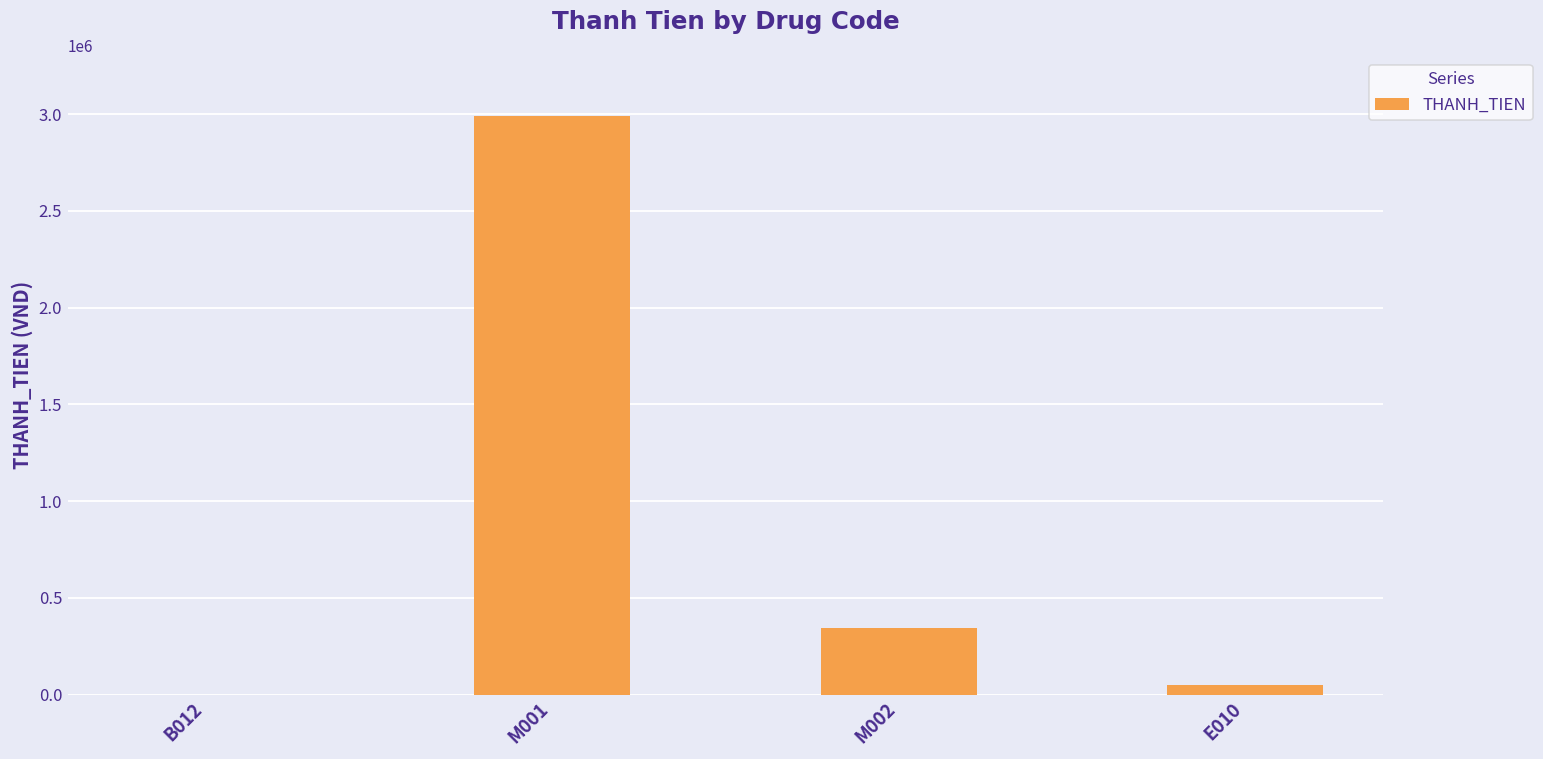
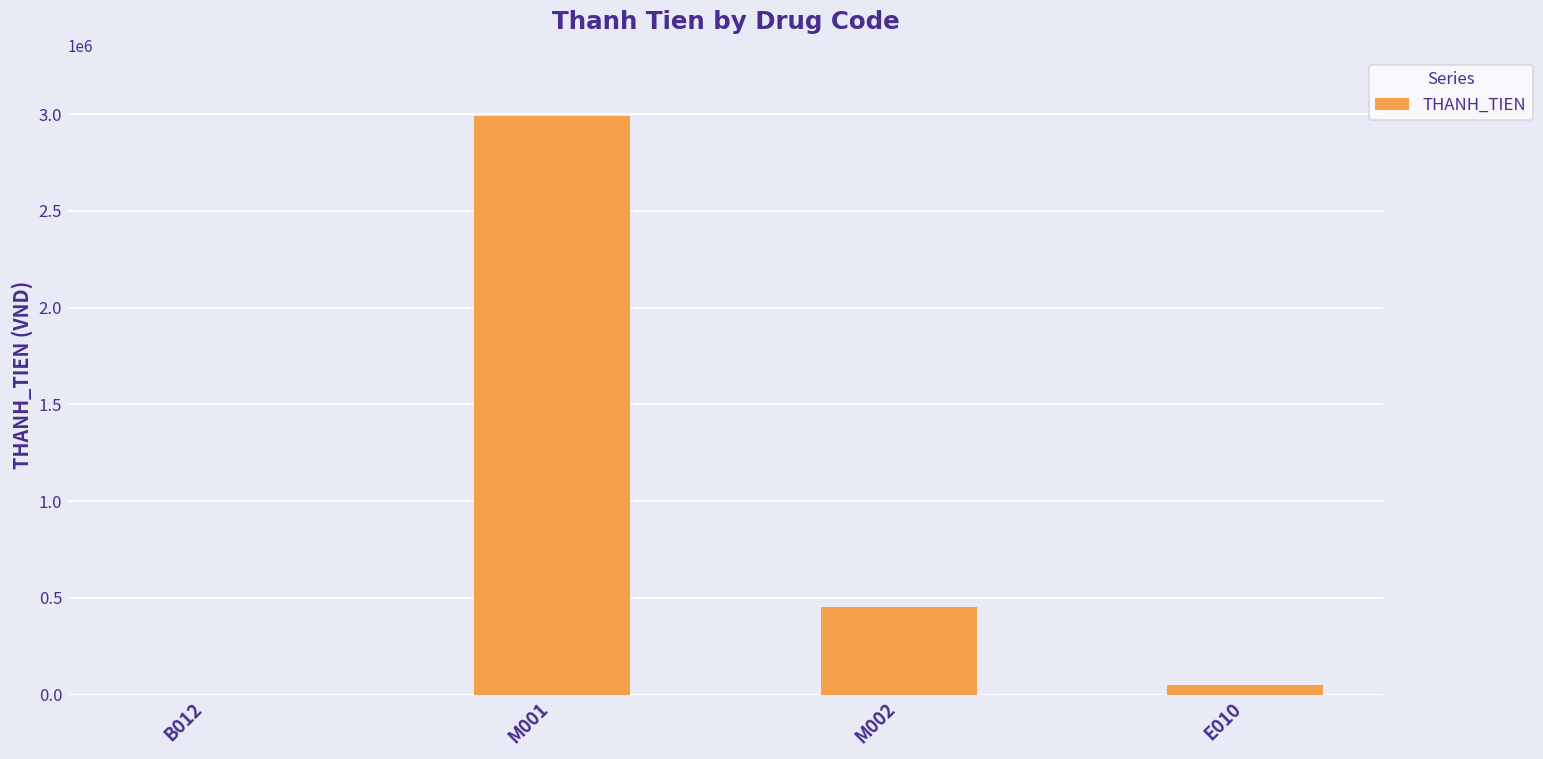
  {
    "B012": 0,
    "M001": 2990000,
-   "M002": 350000,
+   "M002": 450000,
    "E010": 50000
  }
